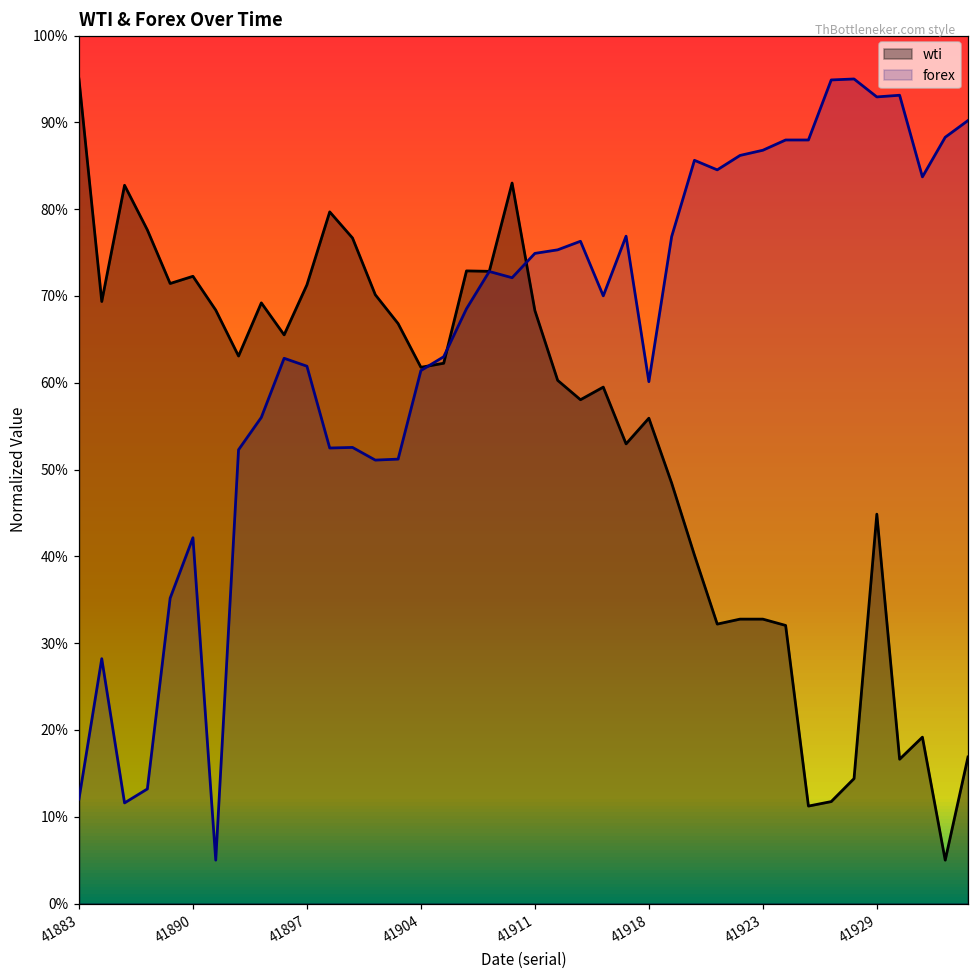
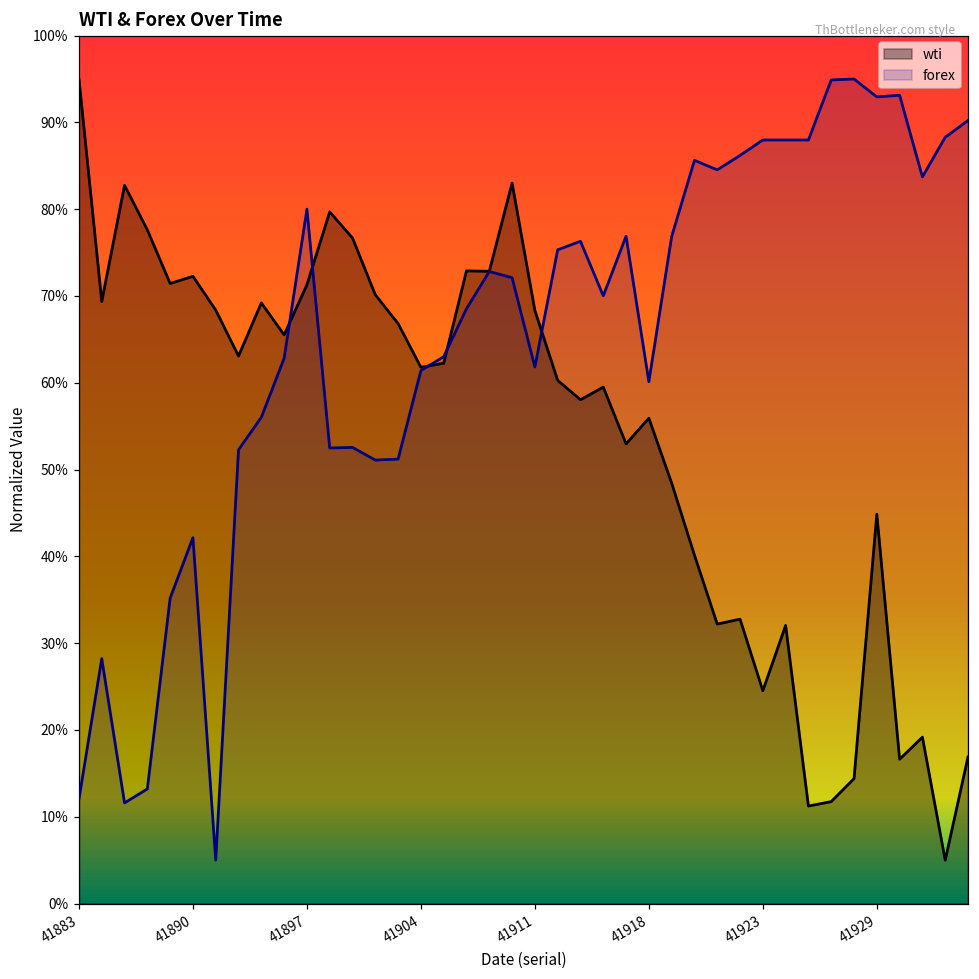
  {
    "wti": {
      "41883": "95%",
      "41890": "72%",
      "41897": "71%",
      "41904": "62%",
      "41911": "68%",
      "41918": "56%",
-     "41923": "33%",
+     "41923": "25%",
      "41929": "45%"
    },
    "forex": {
      "41883": "12%",
      "41890": "42%",
-     "41897": "62%",
+     "41897": "80%",
      "41904": "61%",
-     "41911": "75%",
+     "41911": "62%",
      "41918": "60%",
-     "41923": "87%",
+     "41923": "88%",
      "41929": "93%"
    }
  }
